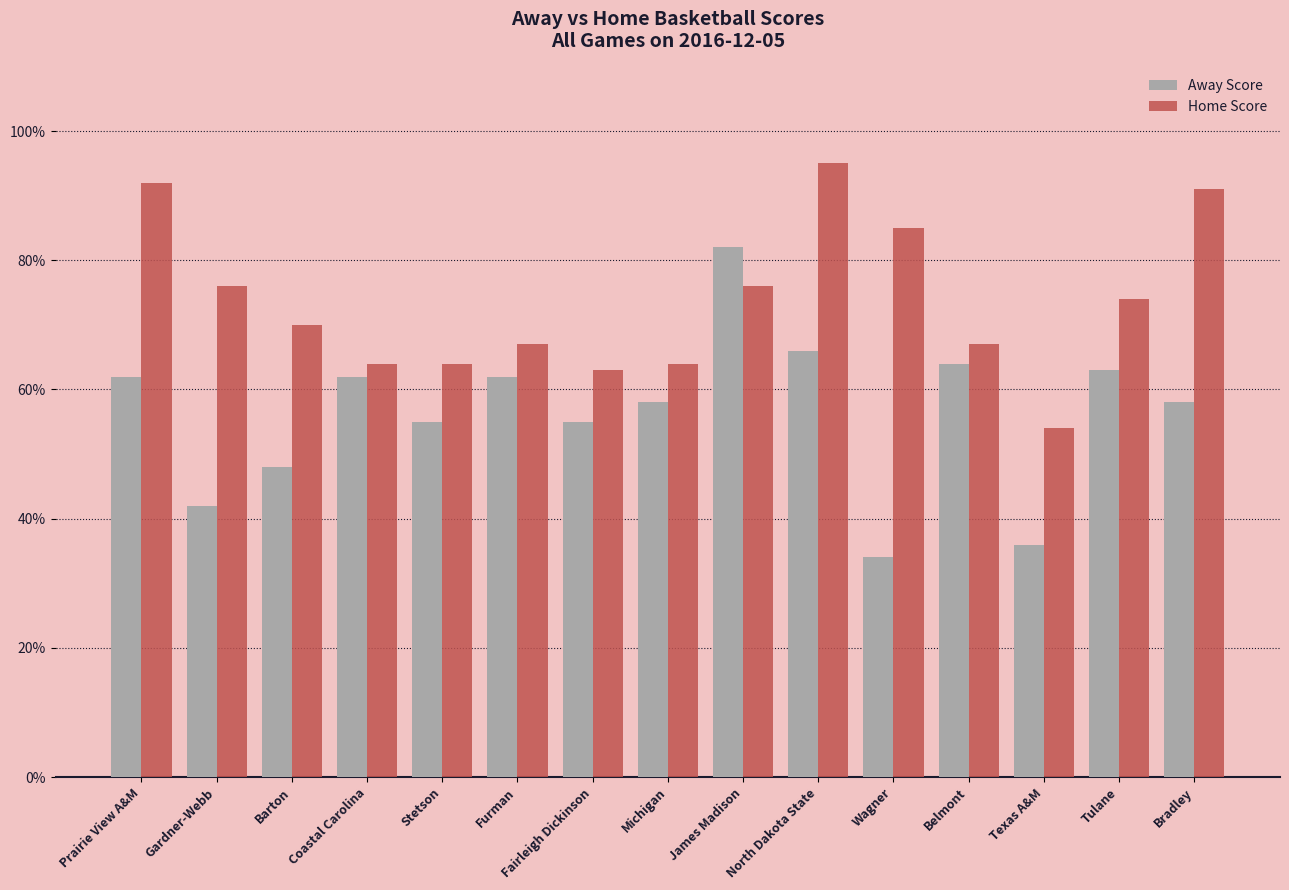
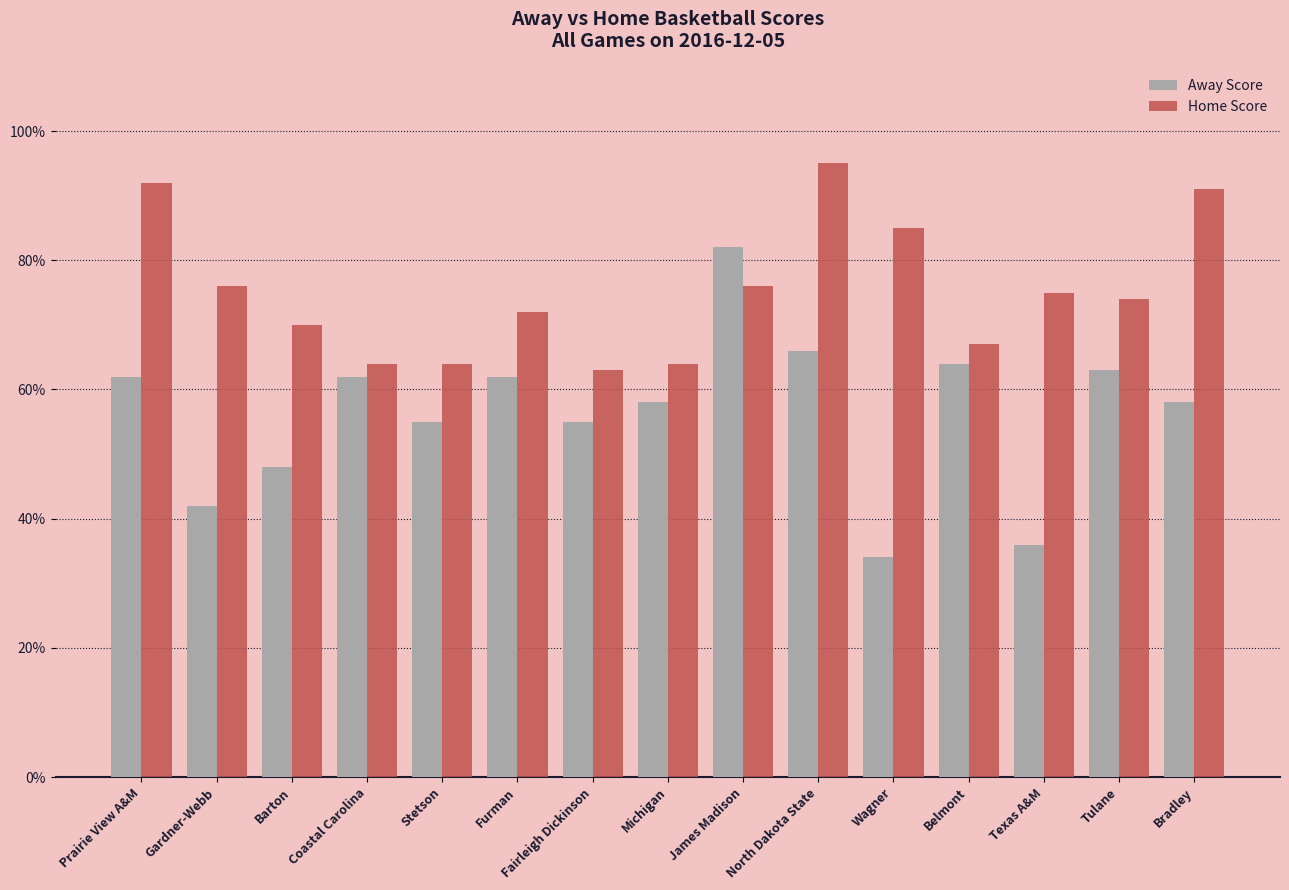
  {
    "Away Score": {
      "Prairie View A&M": "62%",
      "Gardner-Webb": "42%",
      "Barton": "48%",
      "Coastal Carolina": "62%",
      "Stetson": "55%",
      "Furman": "62%",
      "Fairleigh Dickinson": "55%",
      "Michigan": "58%",
      "James Madison": "82%",
      "North Dakota State": "66%",
      "Wagner": "34%",
      "Belmont": "64%",
      "Texas A&M": "36%",
      "Tulane": "63%",
      "Bradley": "58%"
    },
    "Home Score": {
      "Prairie View A&M": "92%",
      "Gardner-Webb": "76%",
      "Barton": "70%",
      "Coastal Carolina": "64%",
      "Stetson": "64%",
-     "Furman": "67%",
+     "Furman": "72%",
      "Fairleigh Dickinson": "63%",
      "Michigan": "64%",
      "James Madison": "76%",
      "North Dakota State": "95%",
      "Wagner": "85%",
      "Belmont": "67%",
-     "Texas A&M": "54%",
+     "Texas A&M": "75%",
      "Tulane": "74%",
      "Bradley": "91%"
    }
  }
